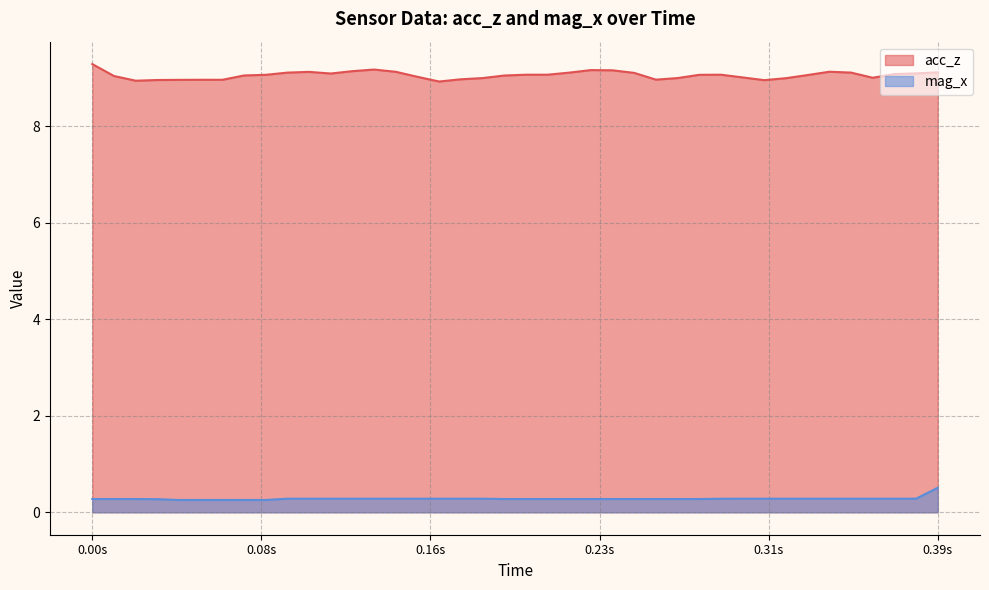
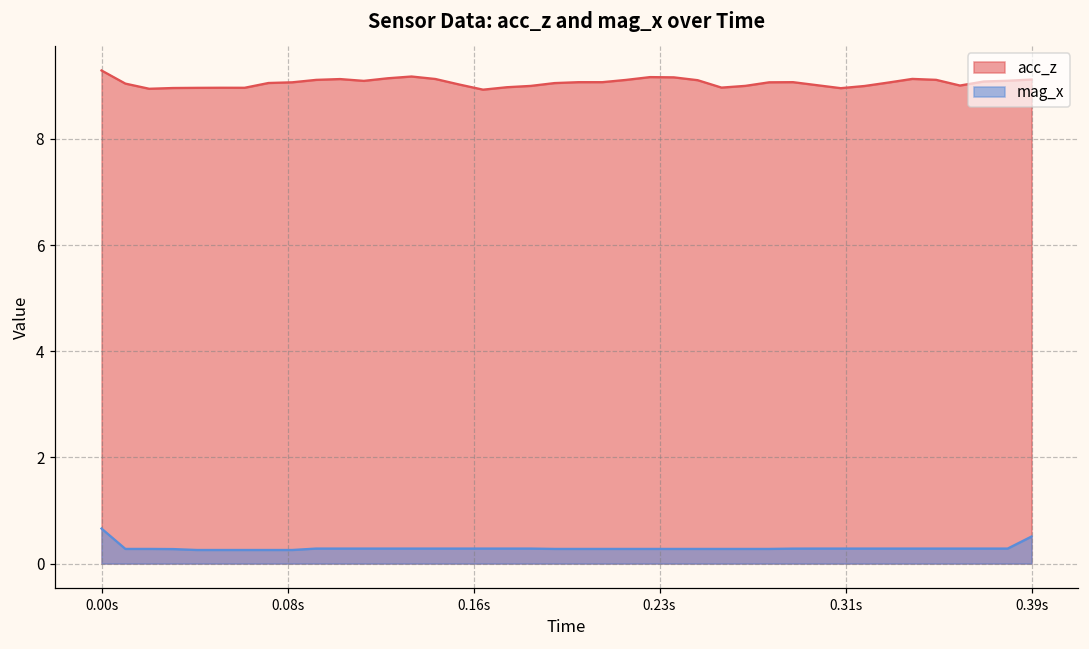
  {
    "acc_z": {
      "0.00s": 9.3
    },
    "mag_x": {
-     "0.00s": 0.3,
+     "0.00s": 0.7,
      "0.39s": 0.5
    }
  }
